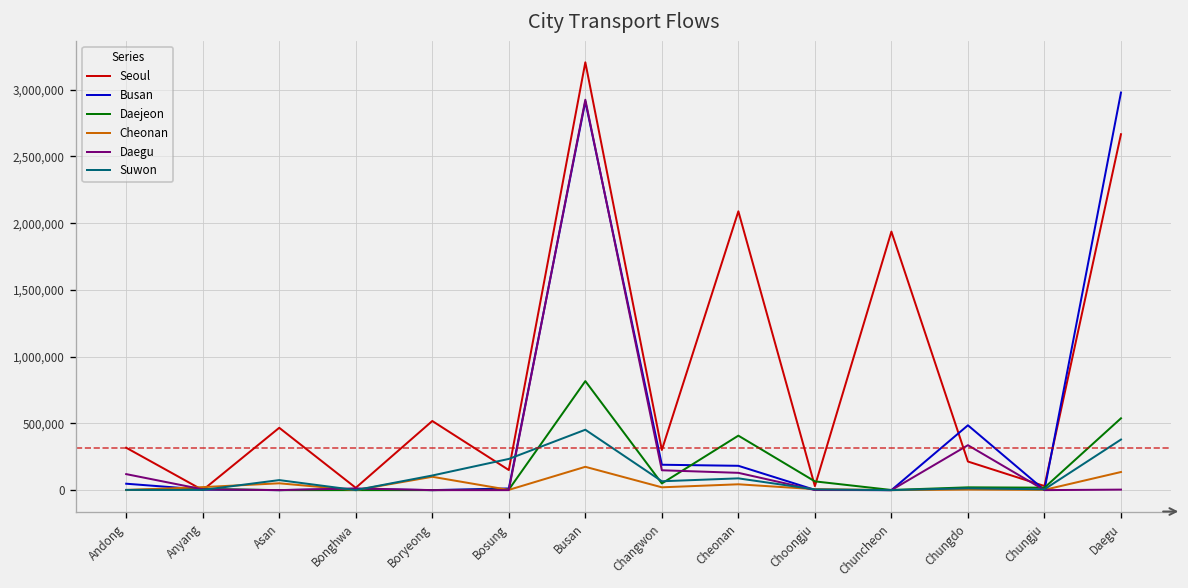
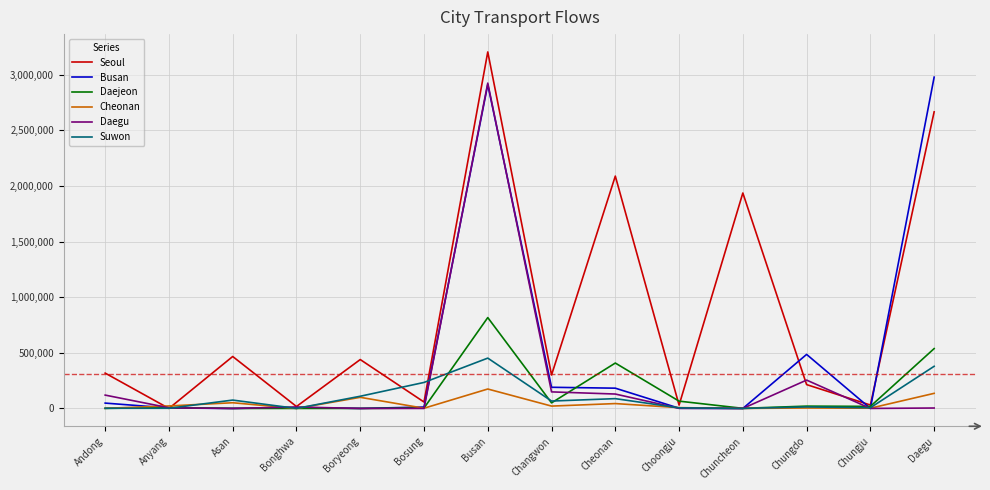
  {
    "Seoul": {
      "Andong": "320,000",
      "Asan": "470,000",
-     "Boryeong": "520,000",
-     "Bosung": "150,000",
+     "Boryeong": "440,000",
+     "Bosung": "60,000",
      "Busan": "3,200,000",
      "Changwon": "300,000",
      "Cheonan": "2,090,000",
      "Chuncheon": "1,940,000",
      "Chungdo": "210,000",
      "Daegu": "2,670,000"
    },
    "Busan": {
      "Andong": "50,000",
      "Changwon": "190,000",
      "Cheonan": "180,000",
      "Chungdo": "490,000",
      "Daegu": "2,980,000"
    },
    "Daejeon": {
      "Busan": "820,000",
      "Cheonan": "410,000",
      "Choongju": "70,000",
      "Daegu": "540,000"
    },
    "Cheonan": {
      "Asan": "50,000",
      "Busan": "170,000",
      "Changwon": "20,000",
      "Cheonan": "40,000",
      "Daegu": "140,000"
    },
    "Daegu": {
      "Andong": "120,000",
      "Changwon": "150,000",
      "Cheonan": "130,000",
-     "Chungdo": "340,000",
+     "Chungdo": "250,000",
      "Daegu": "0"
    },
    "Suwon": {
      "Asan": "80,000",
      "Bosung": "230,000",
      "Busan": "450,000",
      "Cheonan": "90,000",
      "Daegu": "380,000"
    }
  }
